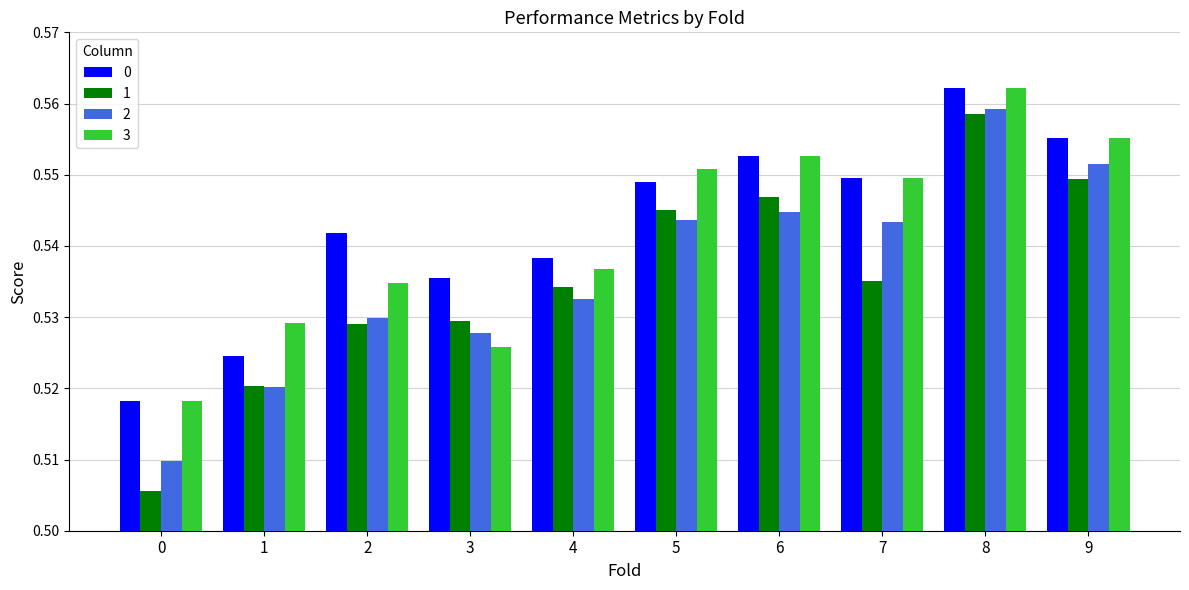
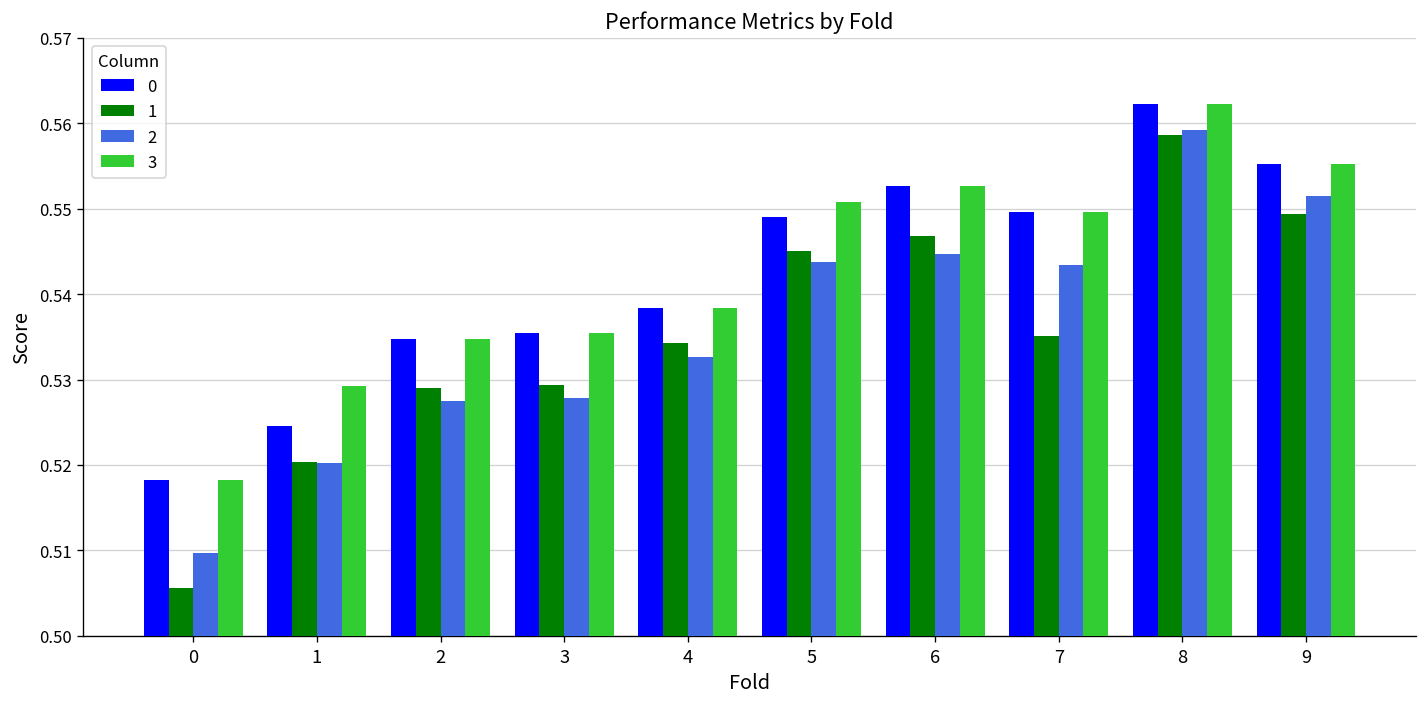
  {
    "0": {
      "0": 0.518,
      "1": 0.525,
-     "2": 0.542,
+     "2": 0.535,
      "3": 0.535,
      "4": 0.538,
      "5": 0.549,
      "6": 0.553,
      "7": 0.550,
      "8": 0.562,
      "9": 0.555
    },
    "1": {
      "0": 0.506,
      "1": 0.520,
      "2": 0.529,
      "3": 0.529,
      "4": 0.534,
      "5": 0.545,
      "6": 0.547,
      "7": 0.535,
      "8": 0.559,
      "9": 0.549
    },
    "2": {
      "0": 0.510,
      "1": 0.520,
-     "2": 0.530,
+     "2": 0.527,
      "3": 0.528,
      "4": 0.533,
      "5": 0.544,
      "6": 0.545,
      "7": 0.543,
      "8": 0.559,
      "9": 0.552
    },
    "3": {
      "0": 0.518,
      "1": 0.529,
      "2": 0.535,
-     "3": 0.526,
-     "4": 0.537,
+     "3": 0.535,
+     "4": 0.538,
      "5": 0.551,
      "6": 0.553,
      "7": 0.550,
      "8": 0.562,
      "9": 0.555
    }
  }
